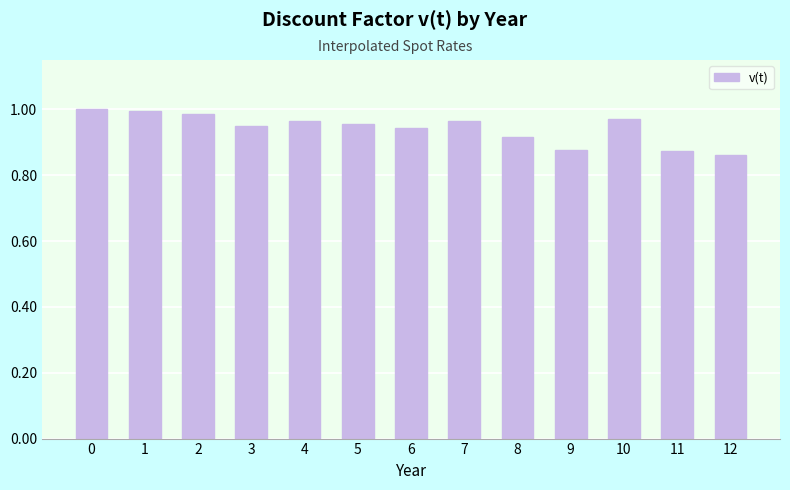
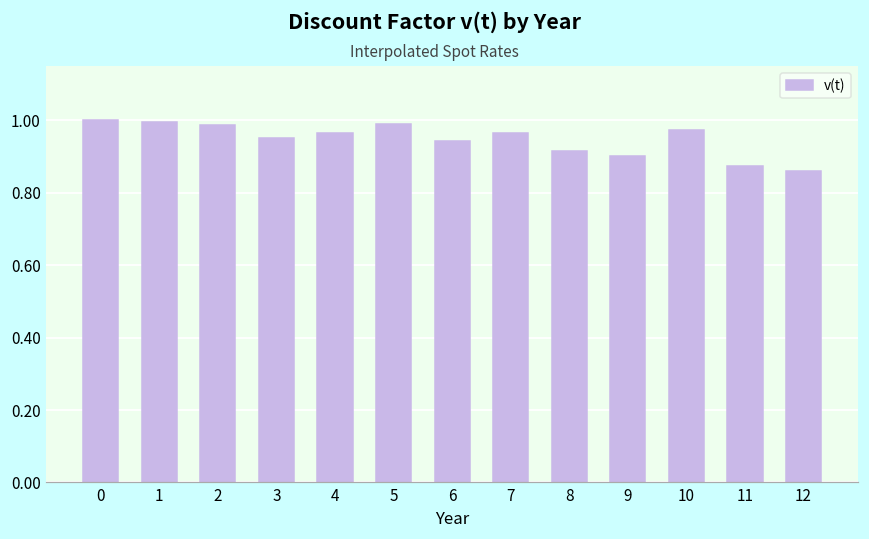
  {
    "0": 1.00,
    "1": 0.99,
    "2": 0.99,
    "3": 0.95,
    "4": 0.97,
-   "5": 0.95,
+   "5": 0.99,
    "6": 0.94,
    "7": 0.96,
    "8": 0.92,
-   "9": 0.88,
+   "9": 0.90,
    "10": 0.97,
    "11": 0.87,
    "12": 0.86
  }
